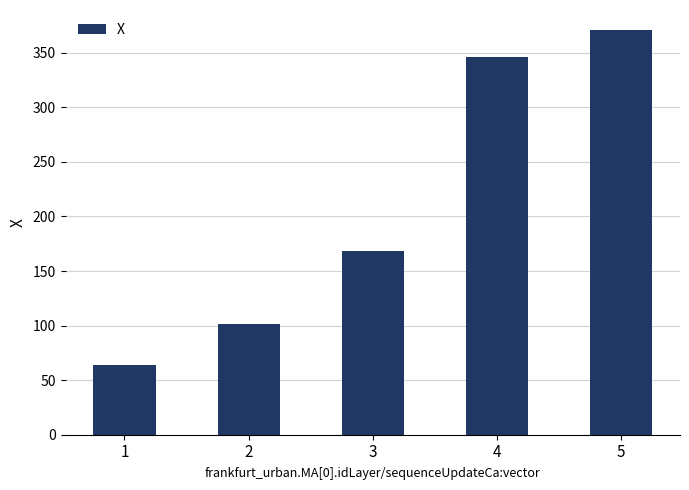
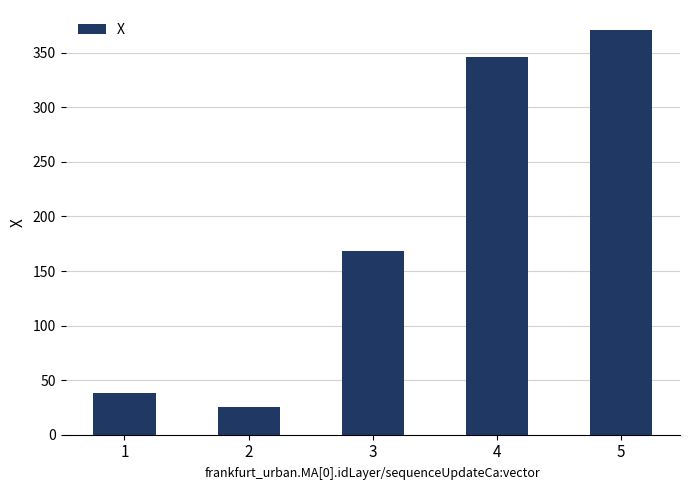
  {
-   "1": 64,
-   "2": 101,
+   "1": 38,
+   "2": 25,
    "3": 169,
    "4": 346,
    "5": 371
  }
